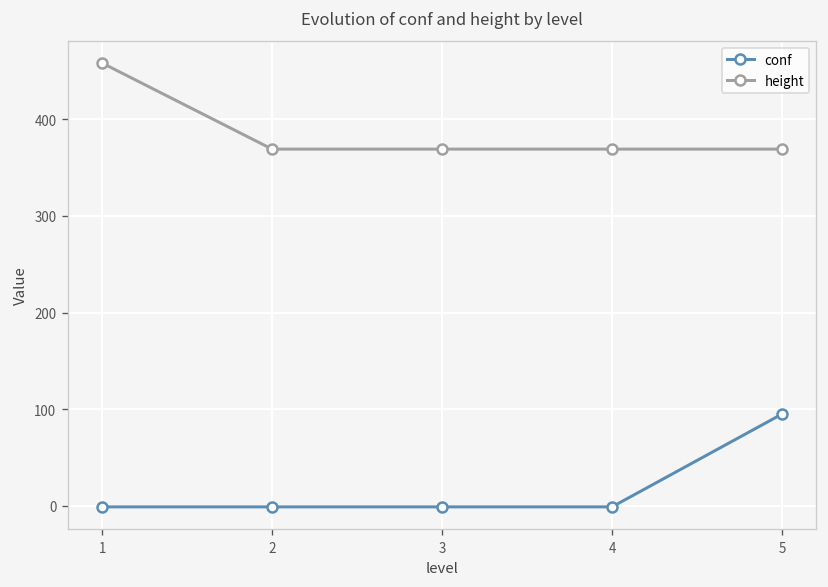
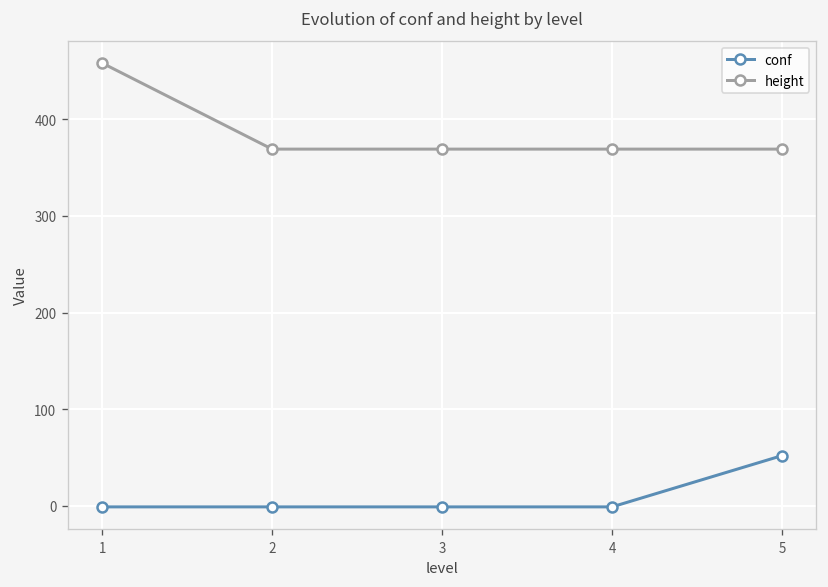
  {
    "conf": {
      "1": 0,
      "2": 0,
      "3": 0,
      "4": 0,
-     "5": 100
+     "5": 50
    },
    "height": {
      "1": 460,
      "2": 370,
      "3": 370,
      "4": 370,
      "5": 370
    }
  }
